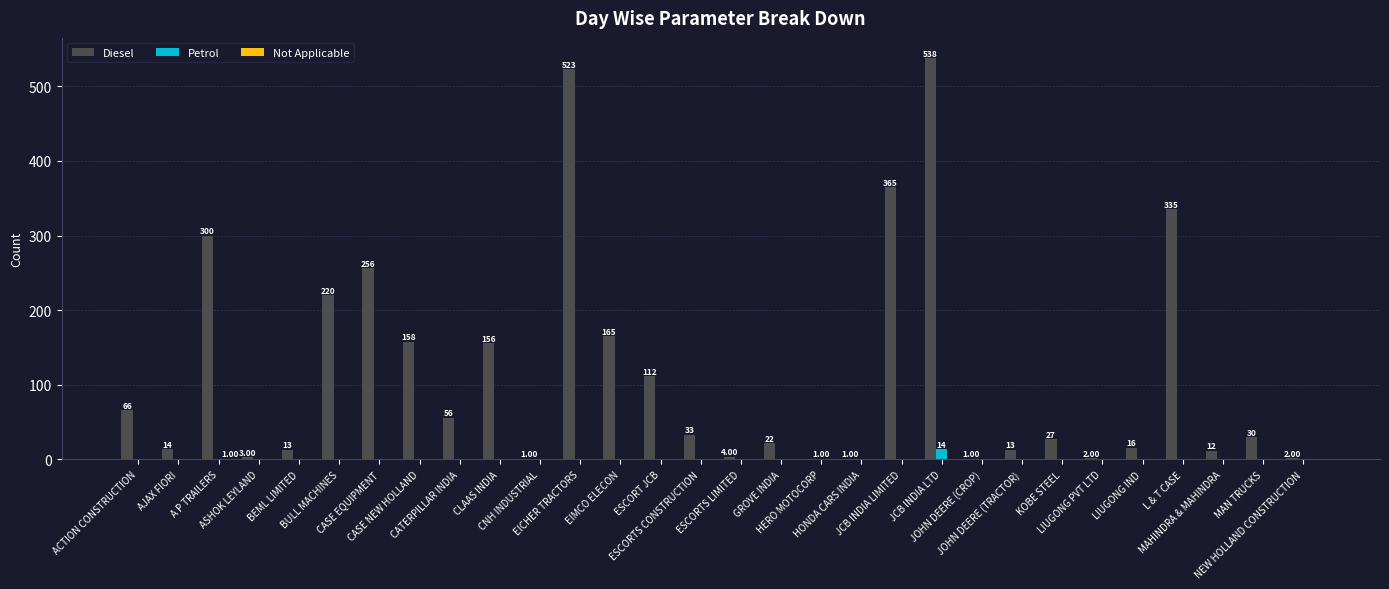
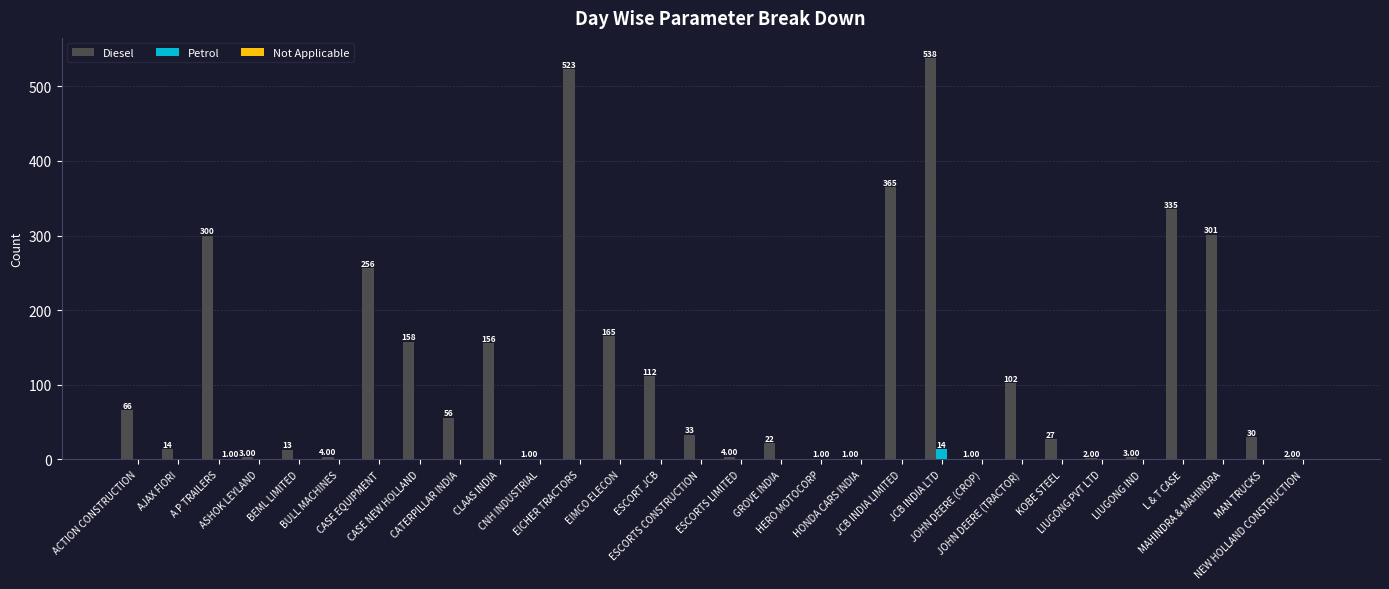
  {
    "Diesel": {
      "ACTION CONSTRUCTION": 66,
      "AJAX FIORI": 14,
      "A P TRAILERS": 300,
      "ASHOK LEYLAND": 3.00,
      "BEML LIMITED": 13,
-     "BULL MACHINES": 220,
+     "BULL MACHINES": 4.00,
      "CASE EQUIPMENT": 256,
      "CASE NEW HOLLAND": 158,
      "CATERPILLAR INDIA": 56,
      "CLAAS INDIA": 156,
      "CNH INDUSTRIAL": 1.00,
      "EICHER TRACTORS": 523,
      "EIMCO ELECON": 165,
      "ESCORT JCB": 112,
      "ESCORTS CONSTRUCTION": 33,
      "ESCORTS LIMITED": 4.00,
      "GROVE INDIA": 22,
      "HONDA CARS INDIA": 1.00,
      "JCB INDIA LIMITED": 365,
      "JCB INDIA LTD": 538,
      "JOHN DEERE (CROP)": 1.00,
-     "JOHN DEERE (TRACTOR)": 13,
+     "JOHN DEERE (TRACTOR)": 102,
      "KOBE STEEL": 27,
      "LIUGONG PVT LTD": 2.00,
-     "LIUGONG IND": 16,
+     "LIUGONG IND": 3.00,
      "L & T CASE": 335,
-     "MAHINDRA & MAHINDRA": 12,
+     "MAHINDRA & MAHINDRA": 301,
      "MAN TRUCKS": 30,
      "NEW HOLLAND CONSTRUCTION": 2.00
    },
    "Petrol": {
      "HERO MOTOCORP": 1.00,
      "JCB INDIA LTD": 14
    },
    "Not Applicable": {
      "A P TRAILERS": 1.00
    }
  }
